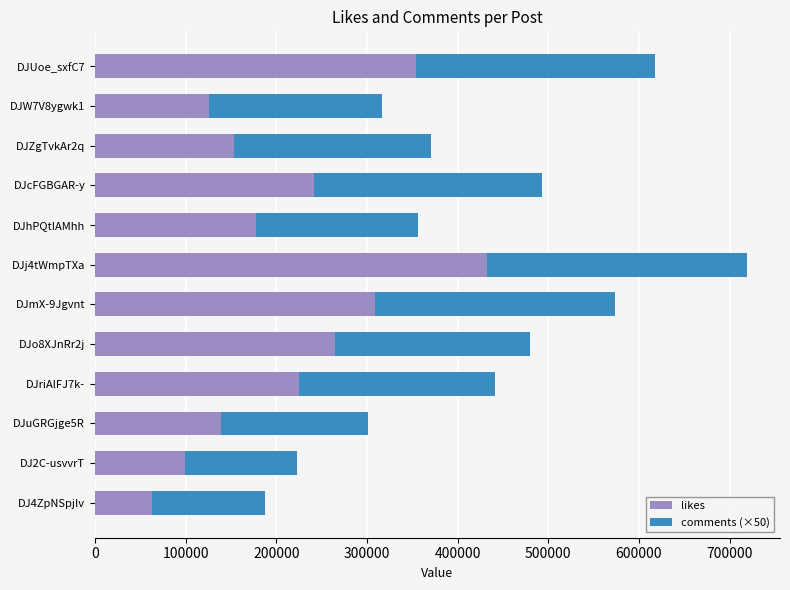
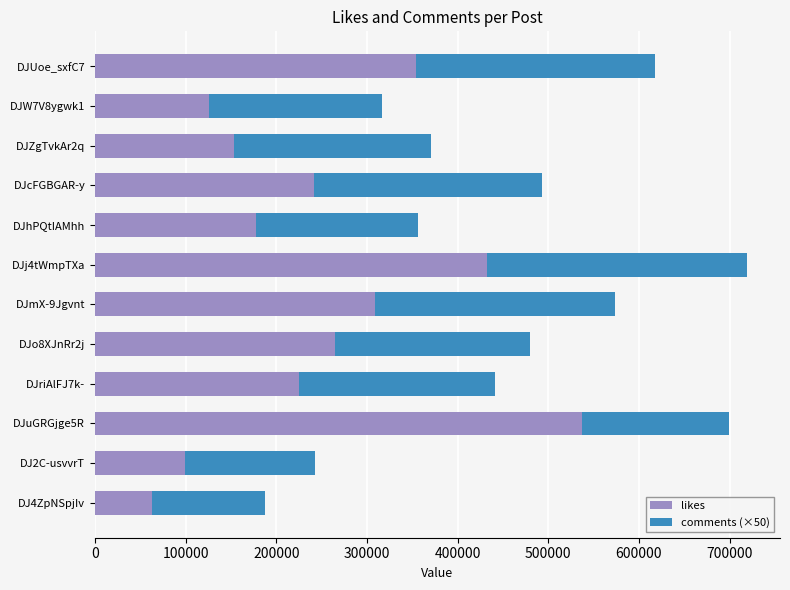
  {
    "likes": {
      "DJUoe_sxfC7": 350000,
      "DJW7V8ygwk1": 130000,
      "DJZgTvkAr2q": 150000,
      "DJcFGBGAR-y": 240000,
      "DJhPQtIAMhh": 180000,
      "DJj4tWmpTXa": 430000,
      "DJmX-9Jgvnt": 310000,
      "DJo8XJnRr2j": 260000,
      "DJriAlFJ7k-": 230000,
-     "DJuGRGjge5R": 140000,
+     "DJuGRGjge5R": 540000,
      "DJ2C-usvvrT": 100000,
      "DJ4ZpNSpjIv": 60000
    },
    "comments (×50)": {
      "DJUoe_sxfC7": 260000,
      "DJW7V8ygwk1": 190000,
      "DJZgTvkAr2q": 220000,
      "DJcFGBGAR-y": 250000,
      "DJhPQtIAMhh": 180000,
      "DJj4tWmpTXa": 290000,
      "DJmX-9Jgvnt": 270000,
      "DJo8XJnRr2j": 210000,
      "DJriAlFJ7k-": 220000,
      "DJuGRGjge5R": 160000,
-     "DJ2C-usvvrT": 120000,
+     "DJ2C-usvvrT": 140000,
      "DJ4ZpNSpjIv": 120000
    }
  }
